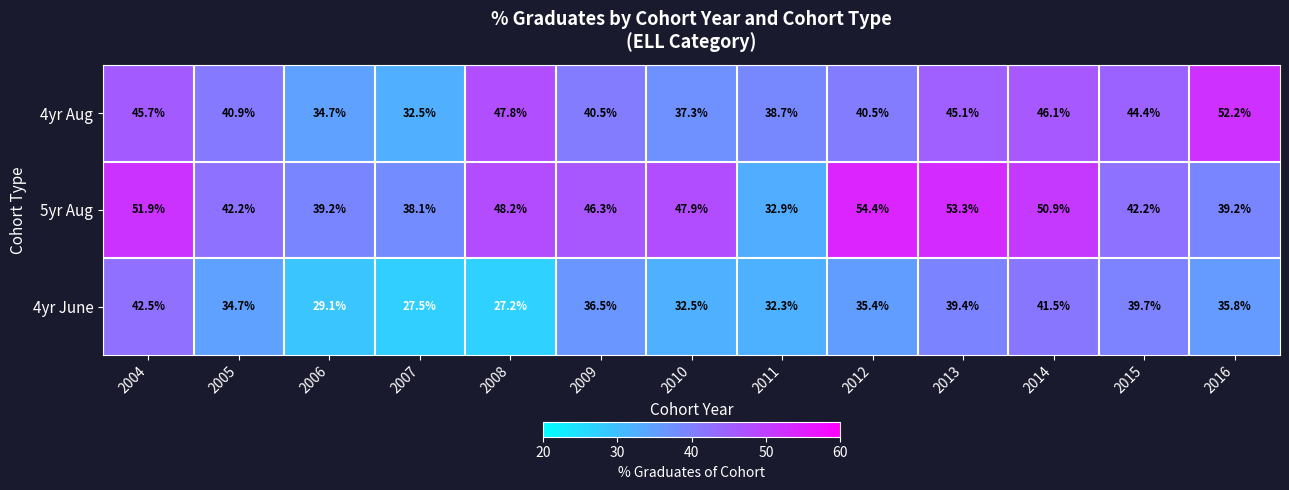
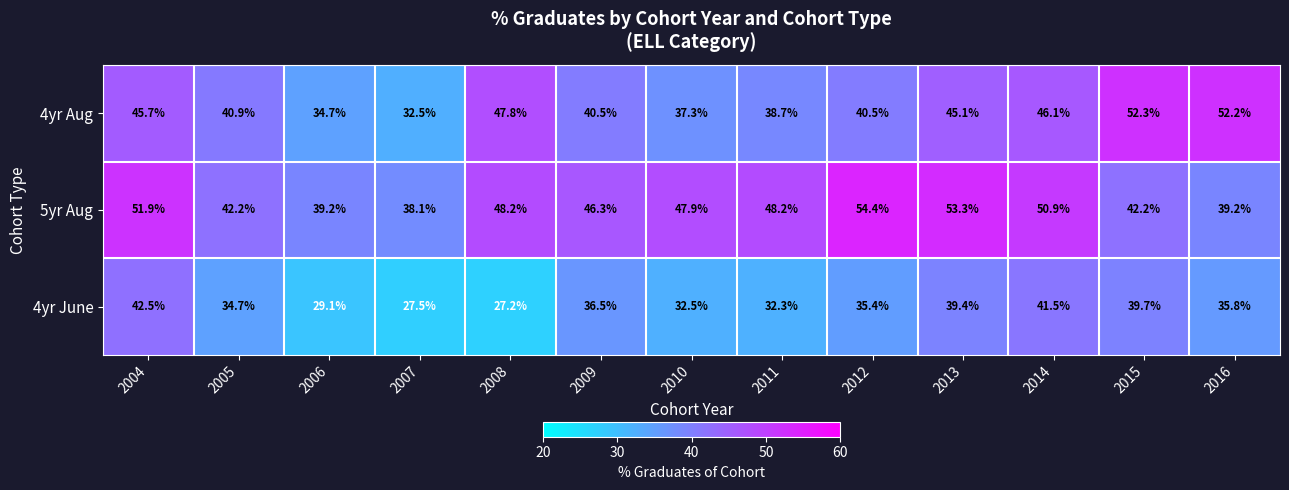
  {
    "4yr Aug": {
      "2004": "45.7%",
      "2005": "40.9%",
      "2006": "34.7%",
      "2007": "32.5%",
      "2008": "47.8%",
      "2009": "40.5%",
      "2010": "37.3%",
      "2011": "38.7%",
      "2012": "40.5%",
      "2013": "45.1%",
      "2014": "46.1%",
-     "2015": "44.4%",
+     "2015": "52.3%",
      "2016": "52.2%"
    },
    "5yr Aug": {
      "2004": "51.9%",
      "2005": "42.2%",
      "2006": "39.2%",
      "2007": "38.1%",
      "2008": "48.2%",
      "2009": "46.3%",
      "2010": "47.9%",
-     "2011": "32.9%",
+     "2011": "48.2%",
      "2012": "54.4%",
      "2013": "53.3%",
      "2014": "50.9%",
      "2015": "42.2%",
      "2016": "39.2%"
    },
    "4yr June": {
      "2004": "42.5%",
      "2005": "34.7%",
      "2006": "29.1%",
      "2007": "27.5%",
      "2008": "27.2%",
      "2009": "36.5%",
      "2010": "32.5%",
      "2011": "32.3%",
      "2012": "35.4%",
      "2013": "39.4%",
      "2014": "41.5%",
      "2015": "39.7%",
      "2016": "35.8%"
    }
  }
